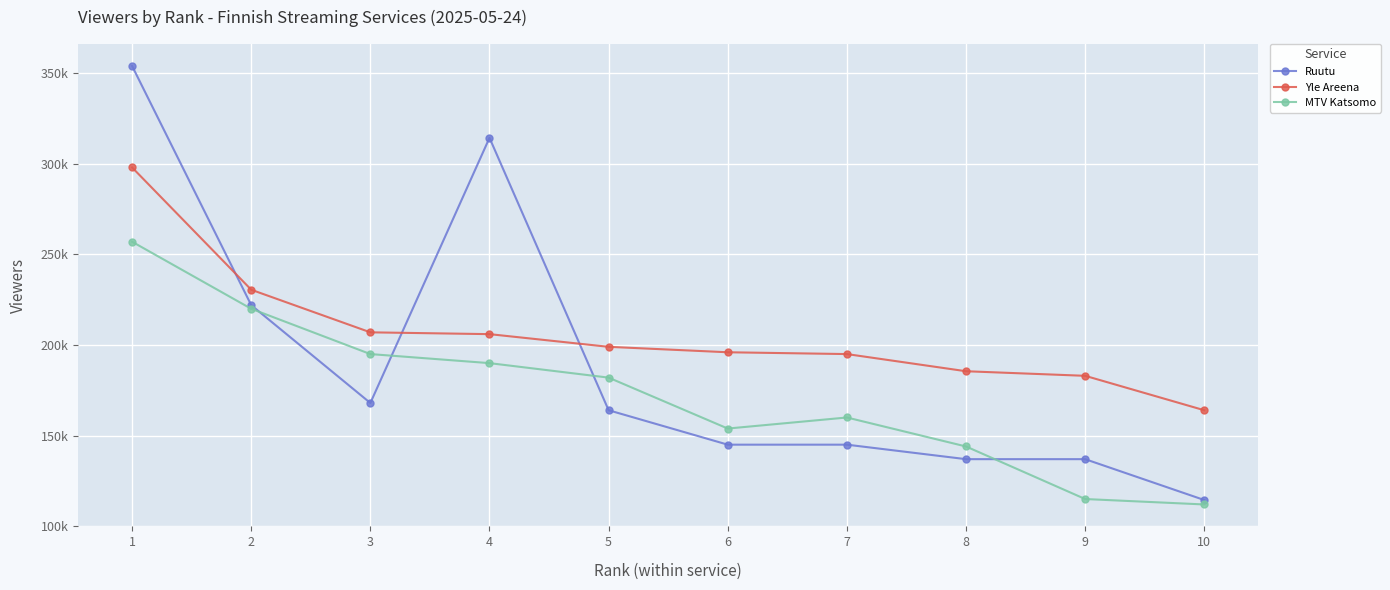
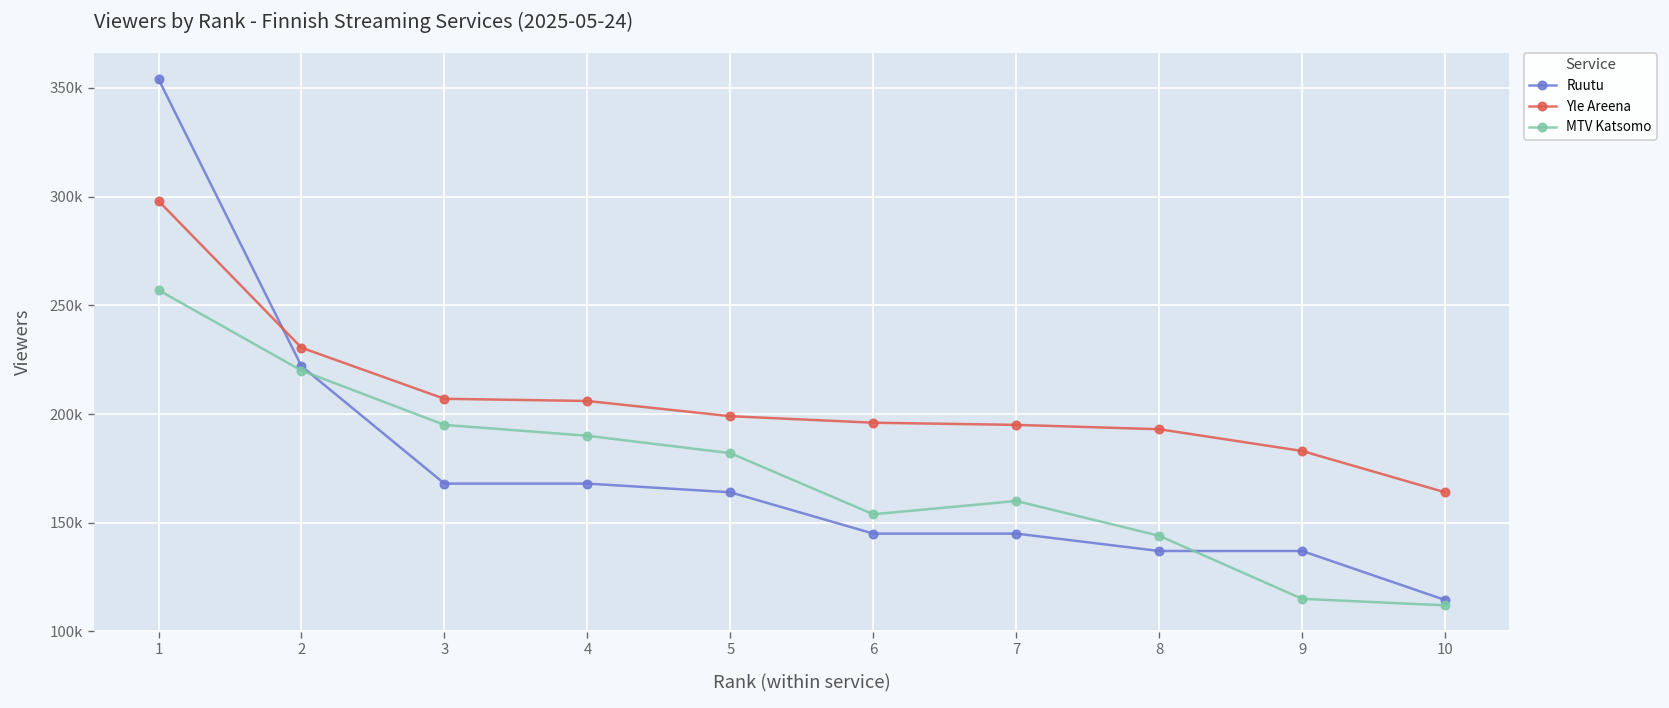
  {
    "Ruutu": {
      "1": 354000,
      "2": 222000,
      "3": 168000,
-     "4": 314000,
+     "4": 168000,
      "5": 164000,
      "6": 145000,
      "7": 145000,
      "8": 137000,
      "9": 137000,
      "10": 114000
    },
    "Yle Areena": {
      "1": 298000,
      "2": 231000,
      "3": 207000,
      "4": 206000,
      "5": 199000,
      "6": 196000,
      "7": 195000,
-     "8": 186000,
+     "8": 193000,
      "9": 183000,
      "10": 164000
    },
    "MTV Katsomo": {
      "1": 257000,
      "2": 220000,
      "3": 195000,
      "4": 190000,
      "5": 182000,
      "6": 154000,
      "7": 160000,
      "8": 144000,
      "9": 115000,
      "10": 112000
    }
  }
